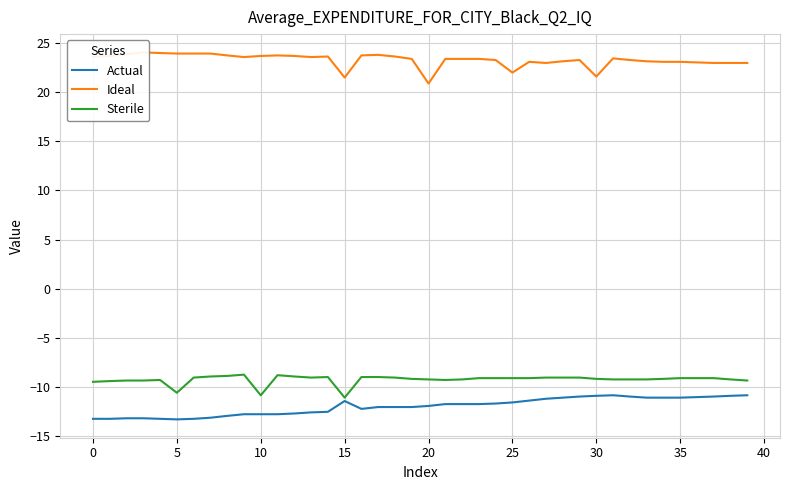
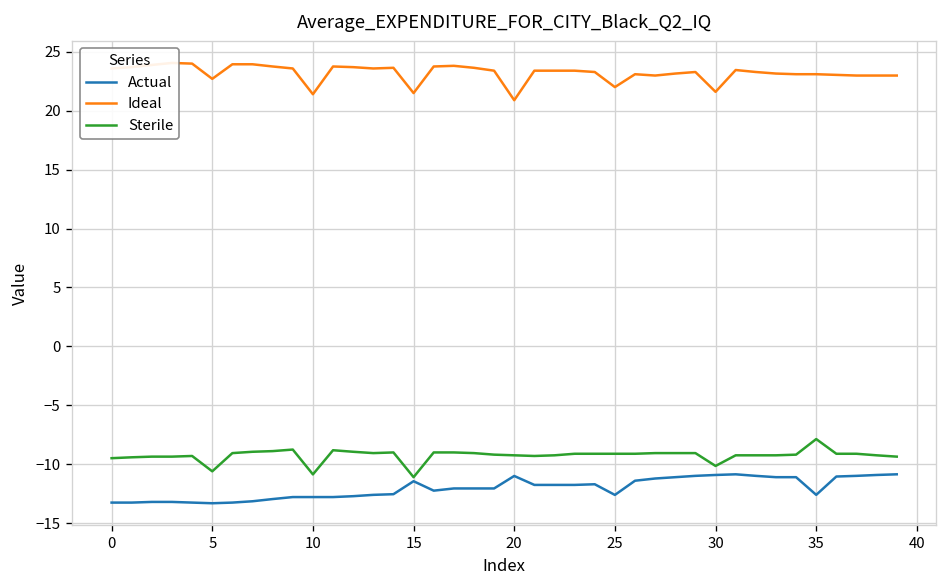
  {
    "Actual": {
      "0": -13,
      "5": -13,
      "10": -13,
      "15": -11,
-     "20": -12,
-     "25": -12,
+     "20": -11,
+     "25": -13,
      "30": -11,
-     "35": -11
+     "35": -13
    },
    "Ideal": {
-     "5": 24,
-     "10": 24,
+     "5": 23,
+     "10": 21,
      "15": 22,
      "20": 21,
      "25": 22,
      "30": 22,
      "35": 23
    },
    "Sterile": {
      "0": -9,
      "5": -11,
      "10": -11,
      "15": -11,
      "20": -9,
      "25": -9,
-     "30": -9,
-     "35": -9
+     "30": -10,
+     "35": -8
    }
  }
